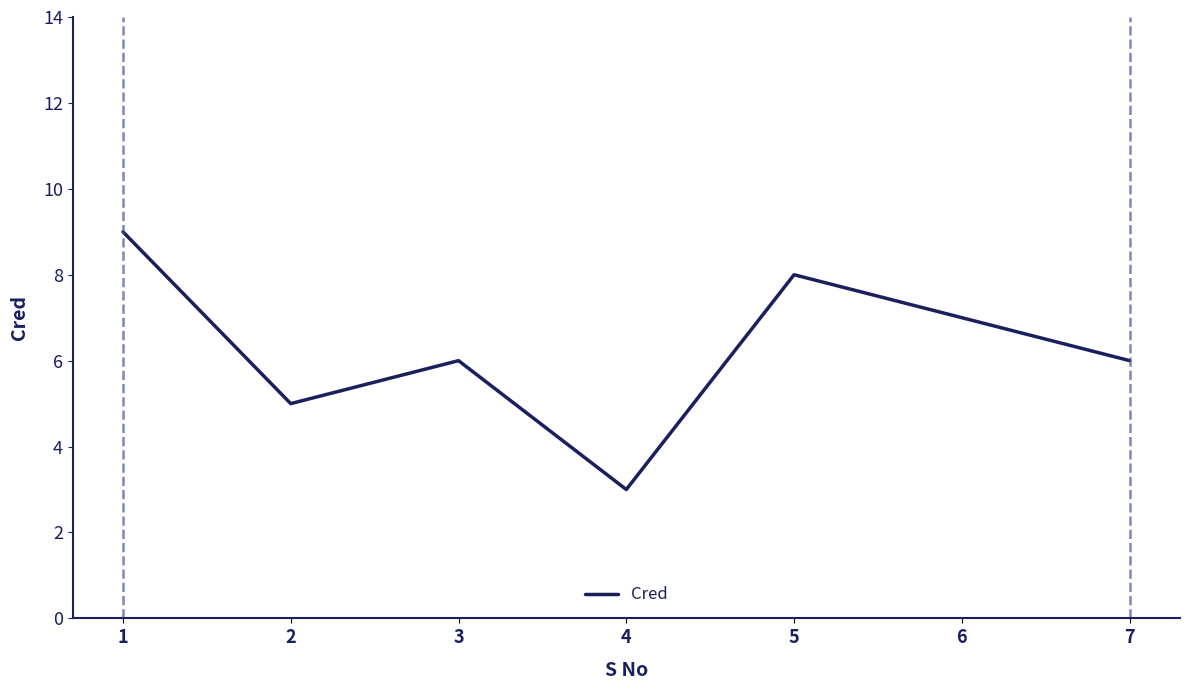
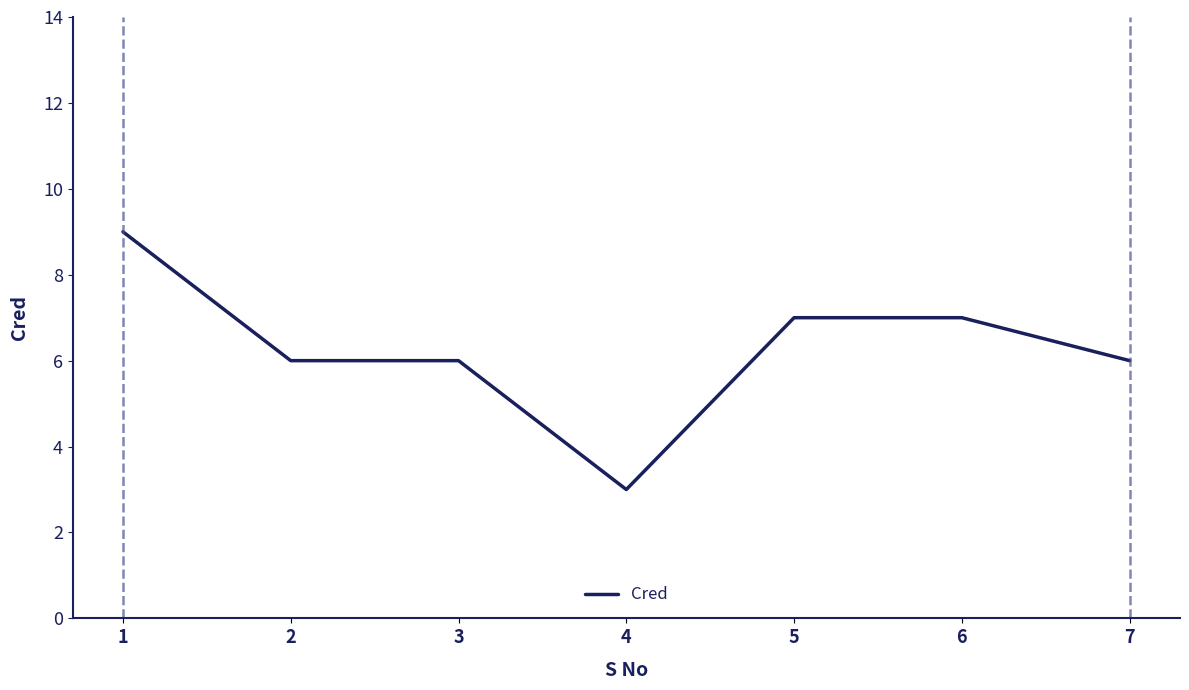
  {
    "1": 9,
-   "2": 5,
+   "2": 6,
    "3": 6,
    "4": 3,
-   "5": 8,
+   "5": 7,
    "6": 7,
    "7": 6
  }
